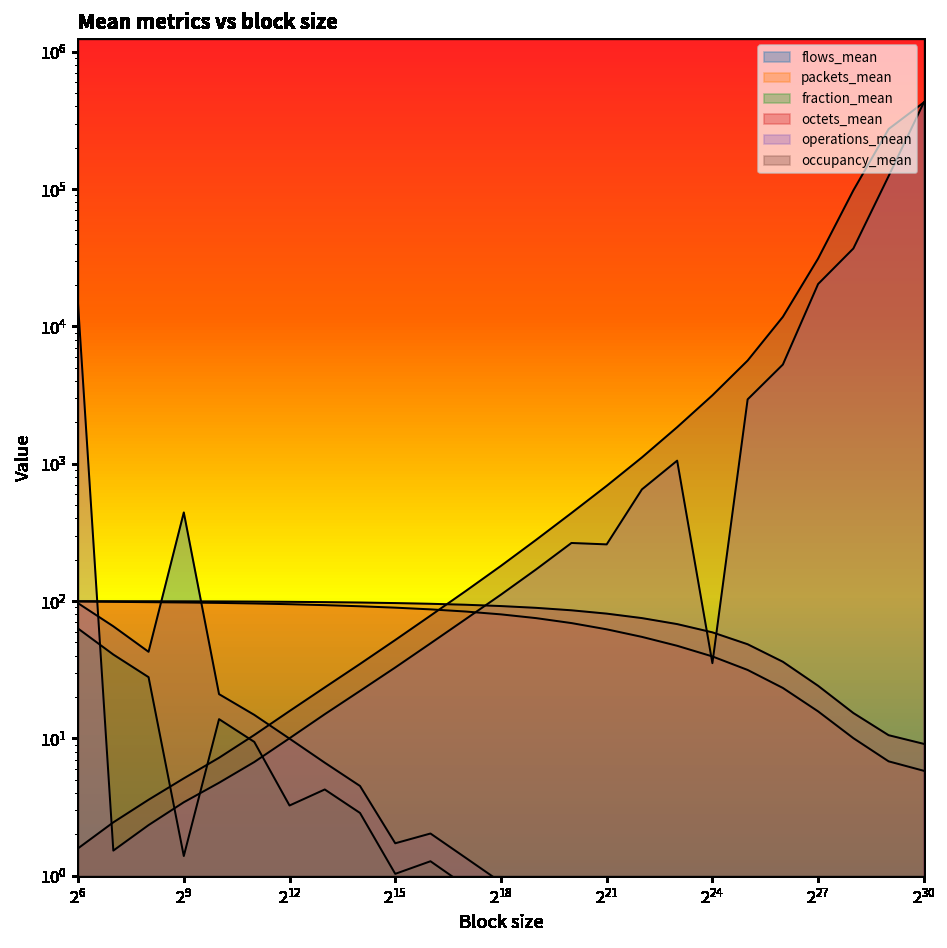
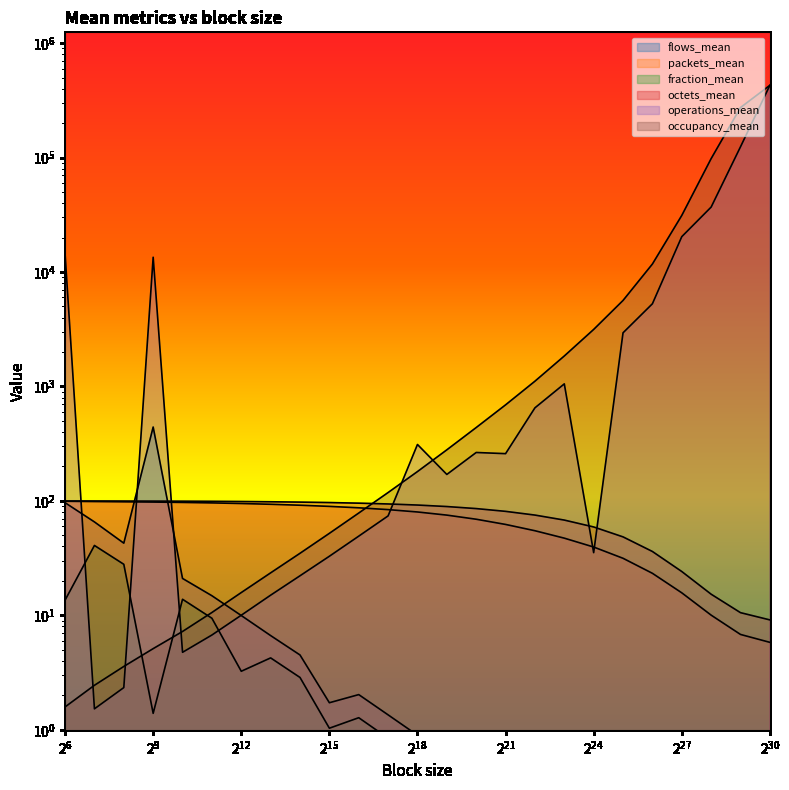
  {
    "flows_mean": {
      "2^9": 440,
      "2^15": 1.7
    },
    "fraction_mean": {
-     "2^6": 60,
+     "2^6": 14,
      "2^9": 1.4,
      "2^12": 3.2,
      "2^15": 1
    },
    "operations_mean": {
      "2^6": 14000,
-     "2^9": 3.4,
+     "2^9": 13000,
      "2^15": 33,
-     "2^18": 110,
+     "2^18": 310,
      "2^21": 260,
      "2^24": 35,
      "2^27": 20000
    }
  }
